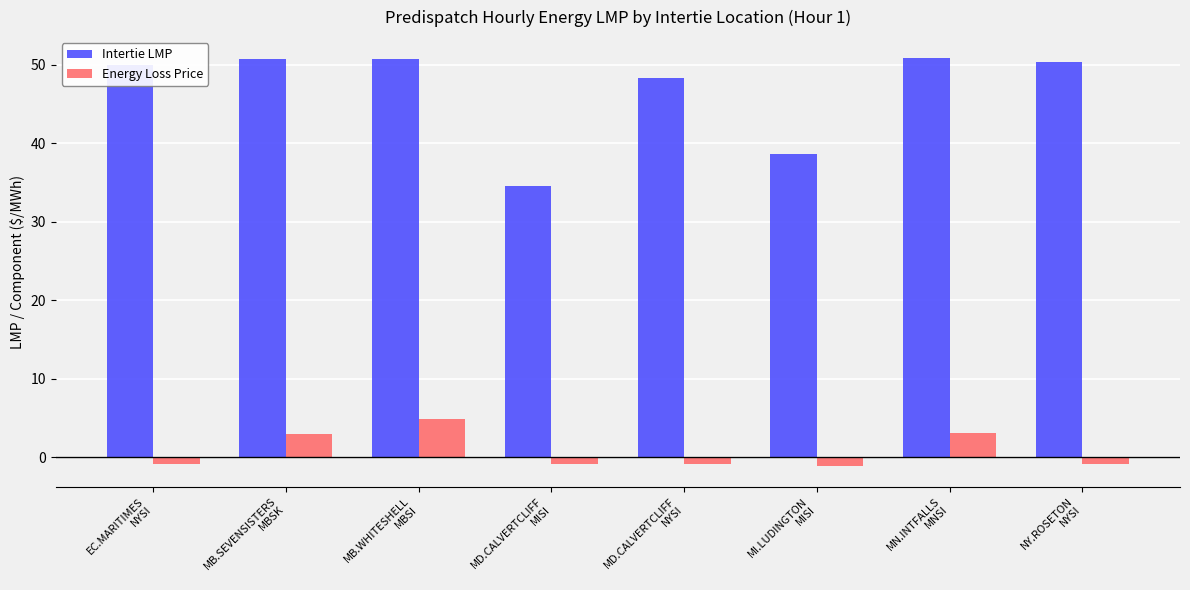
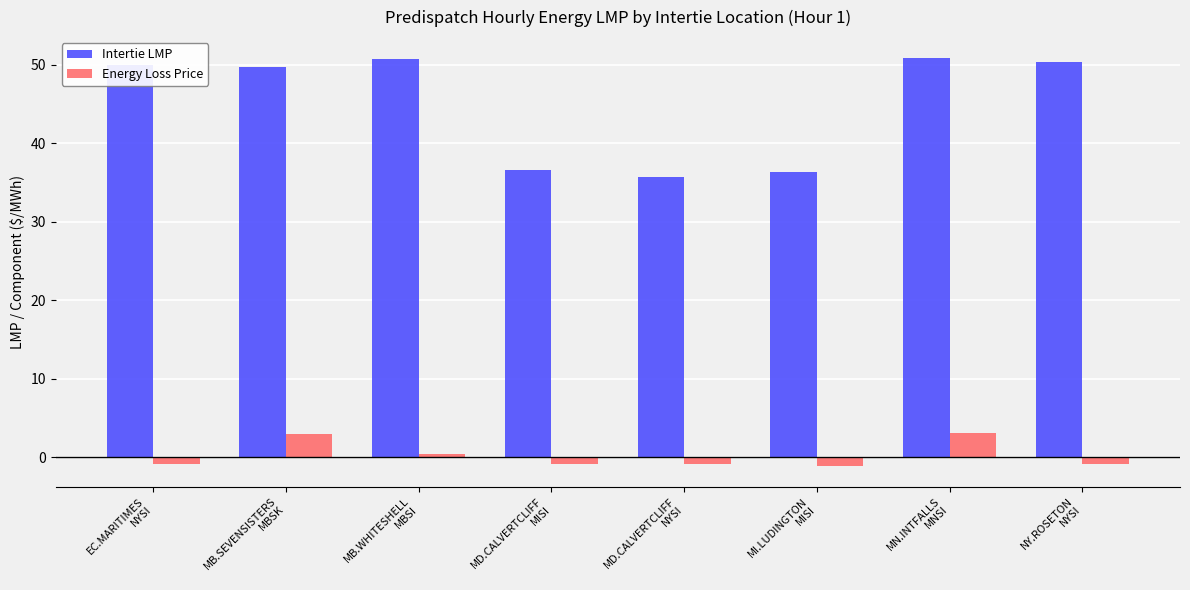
  {
    "Intertie LMP": {
-     "MB.SEVENSISTERS MBSK": 51,
+     "MB.SEVENSISTERS MBSK": 50,
      "MB.WHITESHELL MBSI": 51,
-     "MD.CALVERTCLIFF MISI": 35,
-     "MD.CALVERTCLIFF NYSI": 48,
-     "MI.LUDINGTON MISI": 39,
+     "MD.CALVERTCLIFF MISI": 37,
+     "MD.CALVERTCLIFF NYSI": 36,
+     "MI.LUDINGTON MISI": 36,
      "MN.INTFALLS MNSI": 51,
      "NY.ROSETON NYSI": 50
    },
    "Energy Loss Price": {
      "EC.MARITIMES NYSI": -1,
      "MB.SEVENSISTERS MBSK": 3,
-     "MB.WHITESHELL MBSI": 5,
+     "MB.WHITESHELL MBSI": 0,
      "MD.CALVERTCLIFF MISI": -1,
      "MD.CALVERTCLIFF NYSI": -1,
      "MI.LUDINGTON MISI": -1,
      "MN.INTFALLS MNSI": 3,
      "NY.ROSETON NYSI": -1
    }
  }
